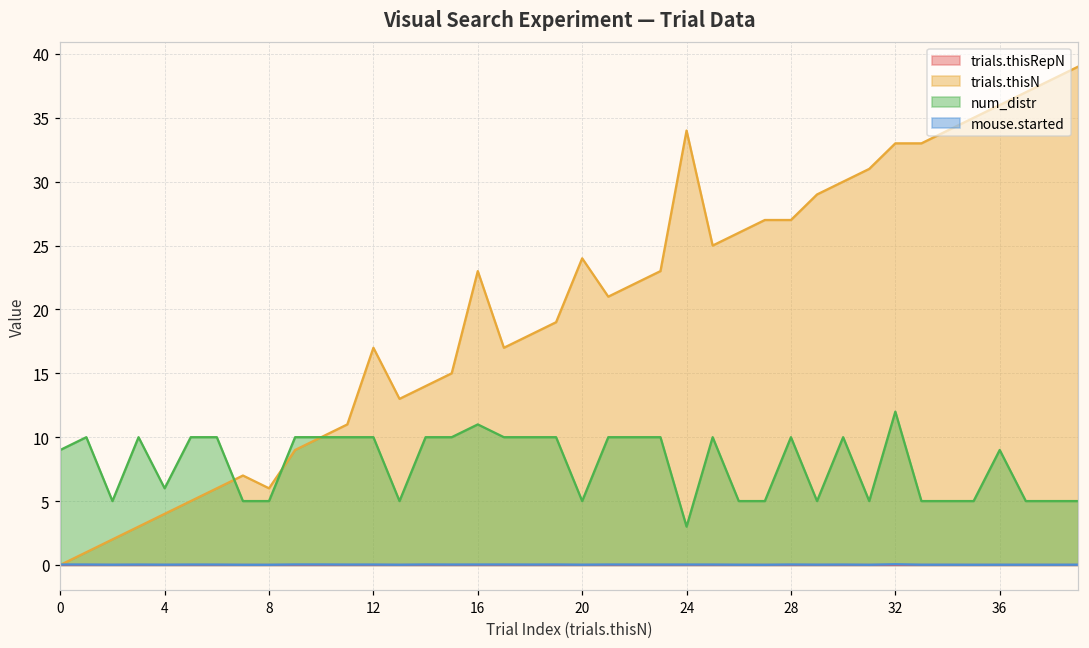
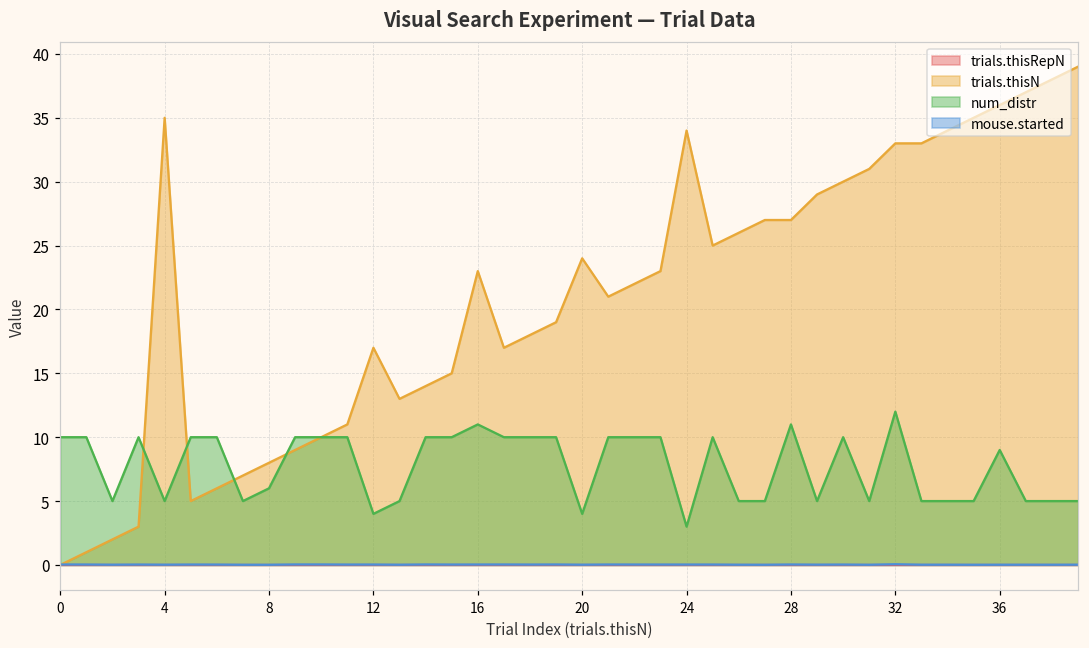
  {
    "mouse.started": {
      "4": 0,
      "8": 0,
      "12": 0,
      "16": 0,
      "20": 0,
      "24": 0,
      "28": 0,
      "32": 0,
      "36": 0
    },
    "trials.thisN": {
-     "4": 4,
-     "8": 6,
+     "4": 35,
+     "8": 8,
      "12": 17,
      "16": 23,
      "20": 24,
      "24": 34,
      "28": 27,
      "32": 33
    },
    "num_distr": {
-     "0": 9,
-     "4": 6,
-     "8": 5,
-     "12": 10,
+     "0": 10,
+     "4": 5,
+     "8": 6,
+     "12": 4,
      "16": 11,
-     "20": 5,
+     "20": 4,
      "24": 3,
-     "28": 10,
+     "28": 11,
      "32": 12,
      "36": 9
    }
  }
